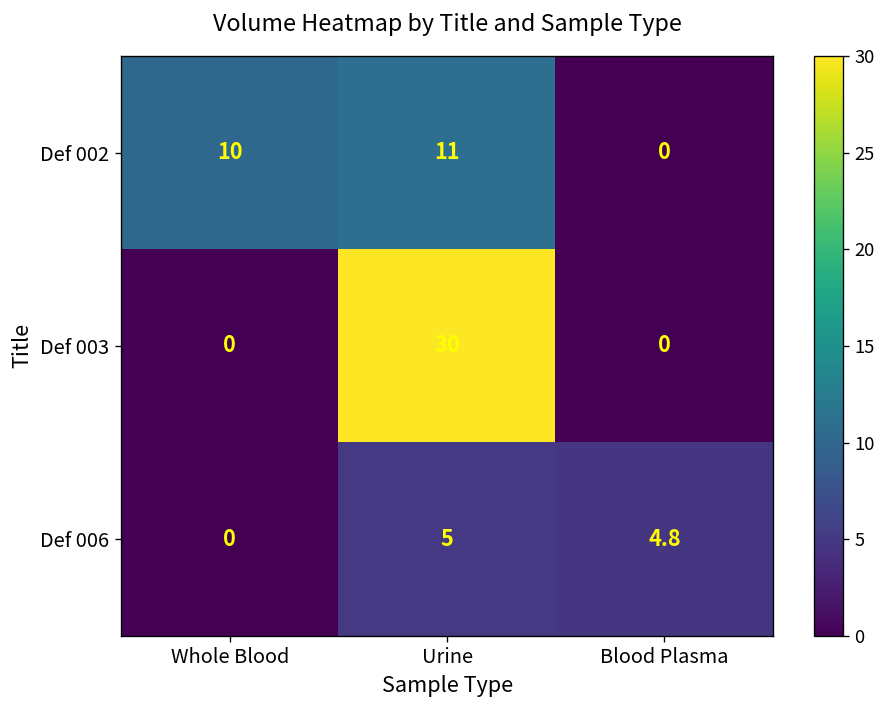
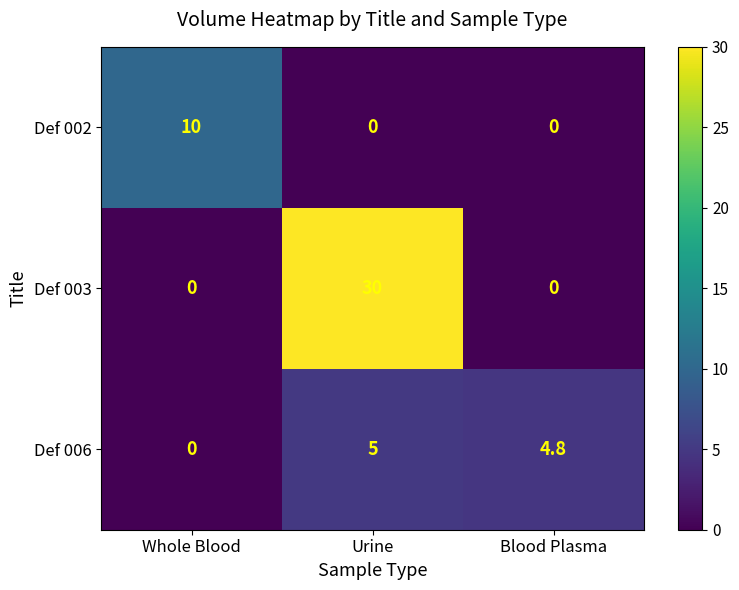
  {
    "Def 002": {
      "Whole Blood": 10,
-     "Urine": 11,
+     "Urine": 0,
      "Blood Plasma": 0
    },
    "Def 003": {
      "Whole Blood": 0,
      "Blood Plasma": 0
    },
    "Def 006": {
      "Whole Blood": 0,
      "Urine": 5,
      "Blood Plasma": 4.8
    }
  }
